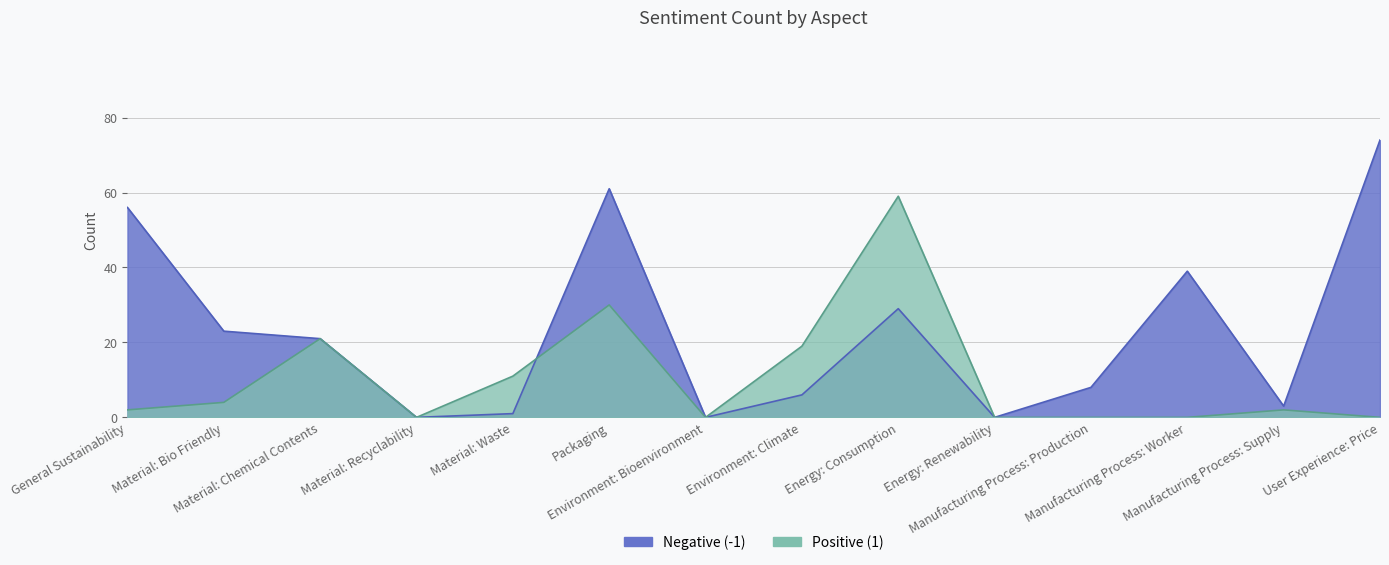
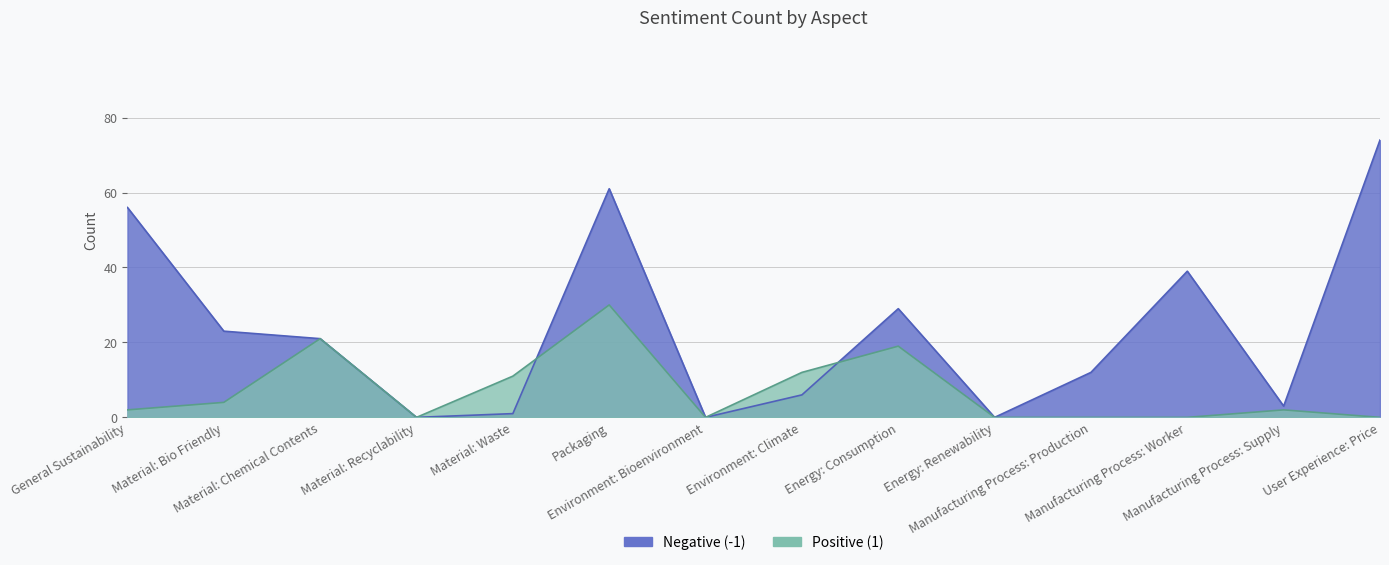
  {
    "Negative (-1)": {
      "General Sustainability": 56,
      "Material: Bio Friendly": 23,
      "Material: Waste": 1,
      "Packaging": 61,
      "Environment: Climate": 6,
      "Energy: Consumption": 29,
-     "Manufacturing Process: Production": 8,
+     "Manufacturing Process: Production": 12,
      "Manufacturing Process: Worker": 39,
      "Manufacturing Process: Supply": 3,
      "User Experience: Price": 74
    },
    "Positive (1)": {
      "General Sustainability": 2,
      "Material: Bio Friendly": 4,
      "Material: Waste": 11,
      "Packaging": 30,
-     "Environment: Climate": 19,
-     "Energy: Consumption": 59,
+     "Environment: Climate": 12,
+     "Energy: Consumption": 19,
      "Manufacturing Process: Production": 0,
      "Manufacturing Process: Worker": 0,
      "Manufacturing Process: Supply": 2,
      "User Experience: Price": 0
    }
  }
